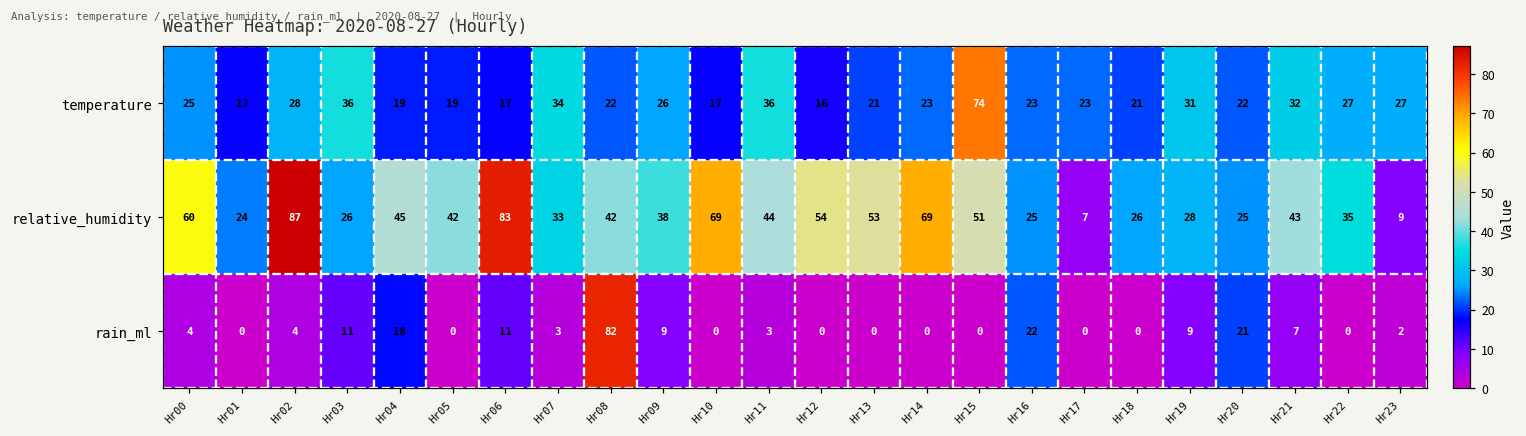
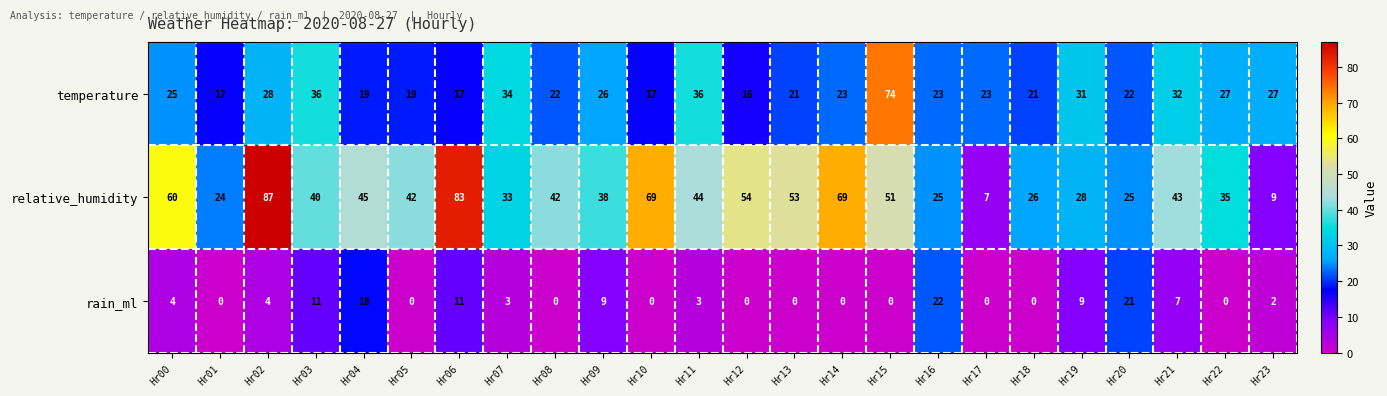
  {
    "temperature": {
      "Hr00": 25,
      "Hr01": 17,
      "Hr02": 28,
      "Hr03": 36,
      "Hr04": 19,
      "Hr05": 19,
      "Hr06": 17,
      "Hr07": 34,
      "Hr08": 22,
      "Hr09": 26,
      "Hr10": 17,
      "Hr11": 36,
      "Hr12": 16,
      "Hr13": 21,
      "Hr14": 23,
      "Hr15": 74,
      "Hr16": 23,
      "Hr17": 23,
      "Hr18": 21,
      "Hr19": 31,
      "Hr20": 22,
      "Hr21": 32,
      "Hr22": 27,
      "Hr23": 27
    },
    "relative_humidity": {
      "Hr00": 60,
      "Hr01": 24,
      "Hr02": 87,
-     "Hr03": 26,
+     "Hr03": 40,
      "Hr04": 45,
      "Hr05": 42,
      "Hr06": 83,
      "Hr07": 33,
      "Hr08": 42,
      "Hr09": 38,
      "Hr10": 69,
      "Hr11": 44,
      "Hr12": 54,
      "Hr13": 53,
      "Hr14": 69,
      "Hr15": 51,
      "Hr16": 25,
      "Hr17": 7,
      "Hr18": 26,
      "Hr19": 28,
      "Hr20": 25,
      "Hr21": 43,
      "Hr22": 35,
      "Hr23": 9
    },
    "rain_ml": {
      "Hr00": 4,
      "Hr01": 0,
      "Hr02": 4,
      "Hr03": 11,
      "Hr04": 18,
      "Hr05": 0,
      "Hr06": 11,
      "Hr07": 3,
-     "Hr08": 82,
+     "Hr08": 0,
      "Hr09": 9,
      "Hr10": 0,
      "Hr11": 3,
      "Hr12": 0,
      "Hr13": 0,
      "Hr14": 0,
      "Hr15": 0,
      "Hr16": 22,
      "Hr17": 0,
      "Hr18": 0,
      "Hr19": 9,
      "Hr20": 21,
      "Hr21": 7,
      "Hr22": 0,
      "Hr23": 2
    }
  }
